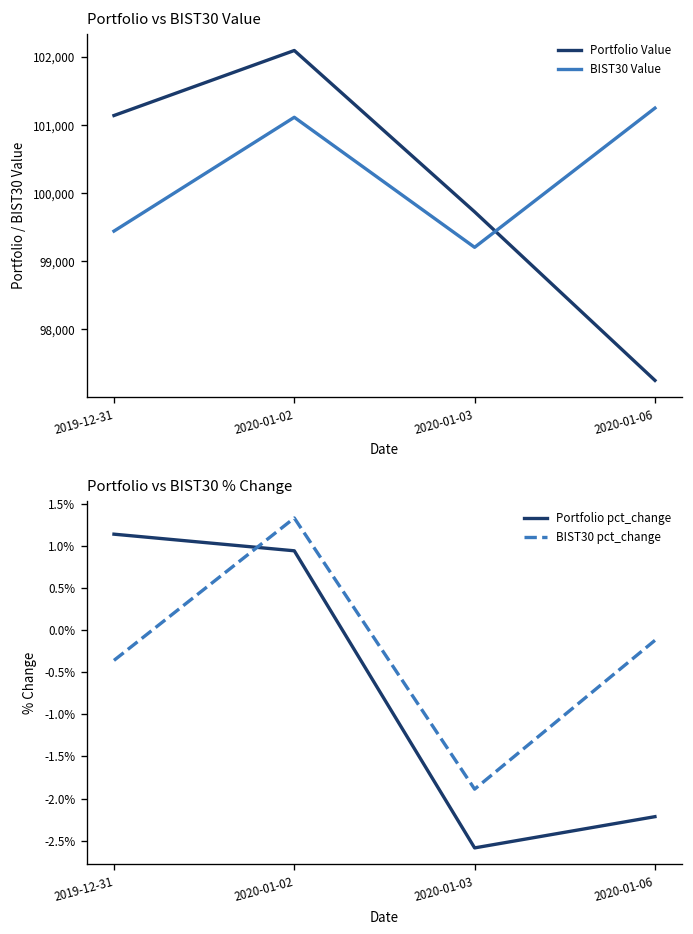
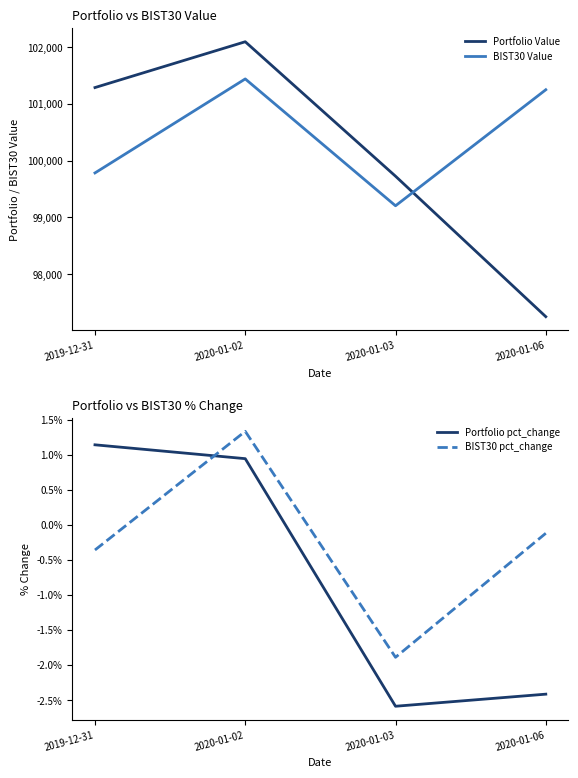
  {
    "Portfolio vs BIST30 Value": {
      "Portfolio Value": {
-       "2019-12-31": "101,100",
+       "2019-12-31": "101,300",
        "2020-01-02": "102,100",
        "2020-01-03": "99,700",
        "2020-01-06": "97,300"
      },
      "BIST30 Value": {
-       "2019-12-31": "99,400",
-       "2020-01-02": "101,100",
+       "2019-12-31": "99,800",
+       "2020-01-02": "101,400",
        "2020-01-03": "99,200",
        "2020-01-06": "101,300"
      }
    },
    "Portfolio vs BIST30 % Change": {
      "Portfolio pct_change": {
        "2019-12-31": "1.1%",
        "2020-01-02": "0.9%",
        "2020-01-03": "-2.6%",
-       "2020-01-06": "-2.2%"
+       "2020-01-06": "-2.4%"
      },
      "BIST30 pct_change": {
        "2019-12-31": "-0.4%",
        "2020-01-02": "1.3%",
        "2020-01-03": "-1.9%",
        "2020-01-06": "-0.1%"
      }
    }
  }
